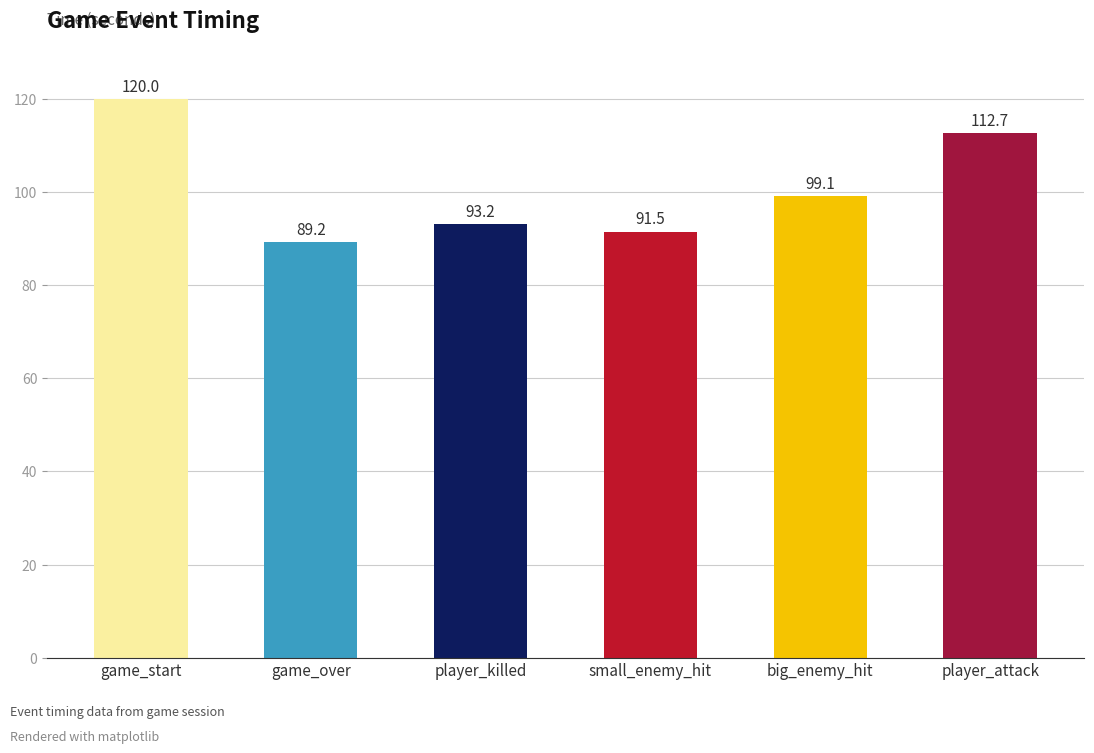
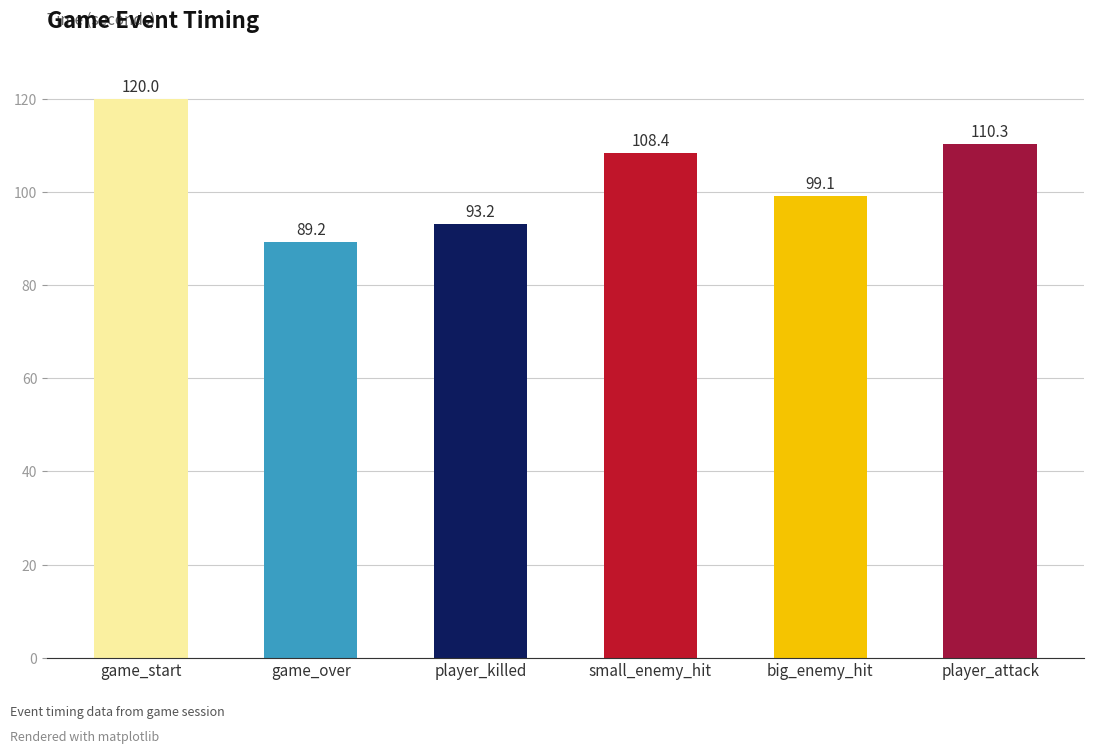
  {
    "game_start": 120.0,
    "game_over": 89.2,
    "player_killed": 93.2,
-   "small_enemy_hit": 91.5,
+   "small_enemy_hit": 108.4,
    "big_enemy_hit": 99.1,
-   "player_attack": 112.7
+   "player_attack": 110.3
  }
